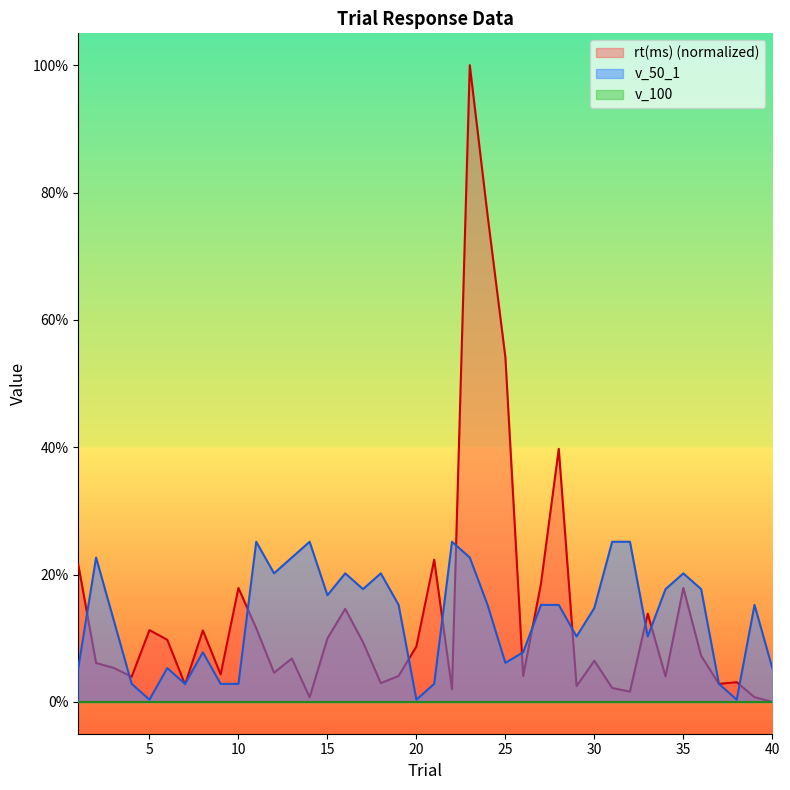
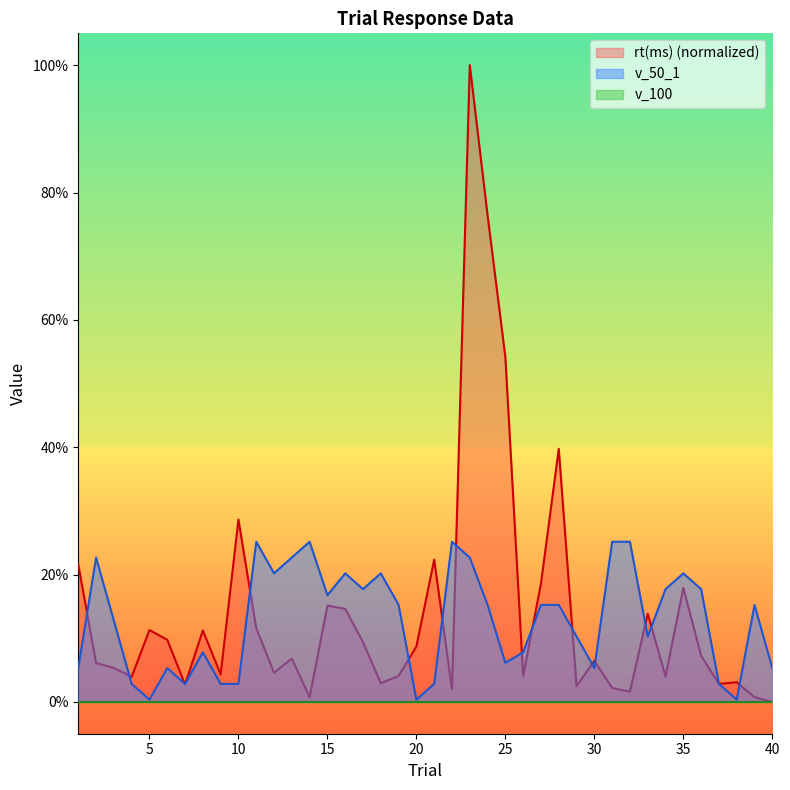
  {
    "rt(ms) (normalized)": {
      "5": "11%",
-     "10": "18%",
-     "15": "10%",
+     "10": "29%",
+     "15": "15%",
      "20": "9%",
      "25": "54%",
      "30": "6%",
      "35": "18%"
    },
    "v_50_1": {
      "10": "3%",
      "15": "17%",
      "25": "6%",
-     "30": "15%",
+     "30": "5%",
      "35": "20%",
      "40": "5%"
    },
    "v_100": {
      "10": "0%",
      "15": "0%",
      "25": "0%",
      "30": "0%",
      "35": "0%"
    }
  }
